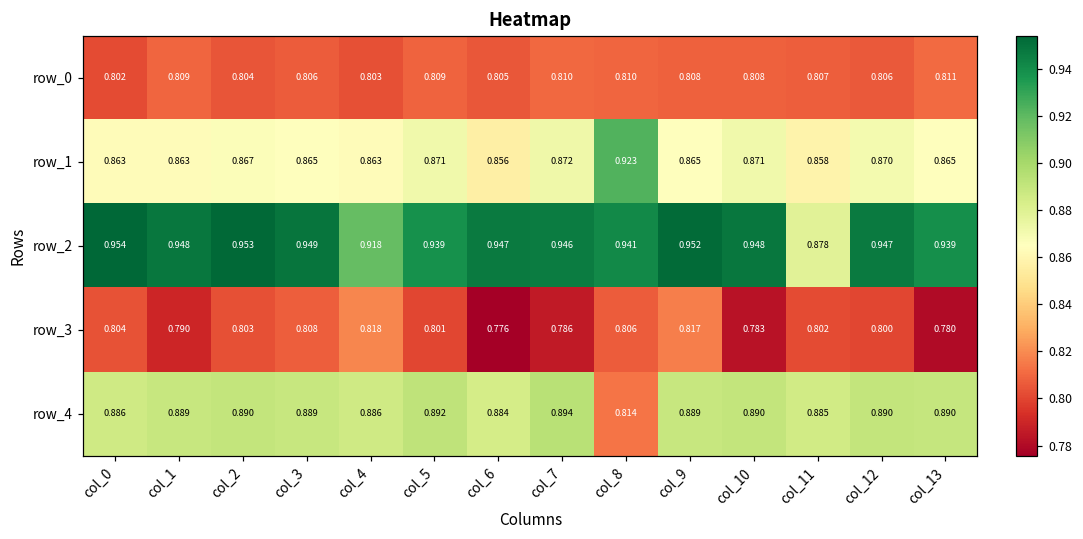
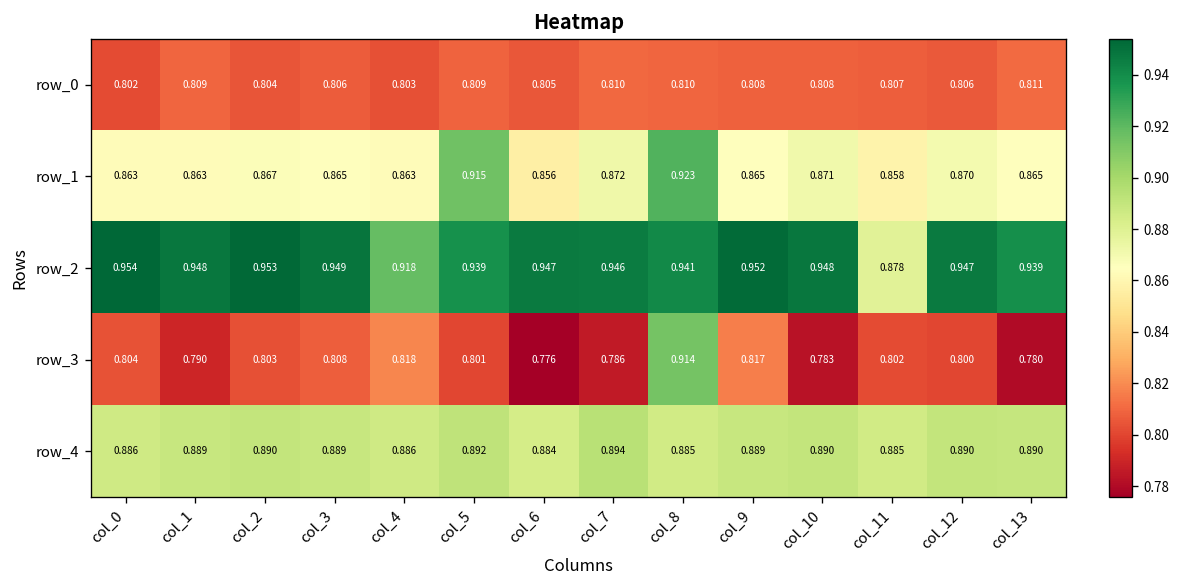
  {
    "row_0": {
      "col_0": 0.802,
      "col_1": 0.809,
      "col_2": 0.804,
      "col_3": 0.806,
      "col_4": 0.803,
      "col_5": 0.809,
      "col_6": 0.805,
      "col_7": 0.810,
      "col_8": 0.810,
      "col_9": 0.808,
      "col_10": 0.808,
      "col_11": 0.807,
      "col_12": 0.806,
      "col_13": 0.811
    },
    "row_1": {
      "col_0": 0.863,
      "col_1": 0.863,
      "col_2": 0.867,
      "col_3": 0.865,
      "col_4": 0.863,
-     "col_5": 0.871,
+     "col_5": 0.915,
      "col_6": 0.856,
      "col_7": 0.872,
      "col_8": 0.923,
      "col_9": 0.865,
      "col_10": 0.871,
      "col_11": 0.858,
      "col_12": 0.870,
      "col_13": 0.865
    },
    "row_2": {
      "col_0": 0.954,
      "col_1": 0.948,
      "col_2": 0.953,
      "col_3": 0.949,
      "col_4": 0.918,
      "col_5": 0.939,
      "col_6": 0.947,
      "col_7": 0.946,
      "col_8": 0.941,
      "col_9": 0.952,
      "col_10": 0.948,
      "col_11": 0.878,
      "col_12": 0.947,
      "col_13": 0.939
    },
    "row_3": {
      "col_0": 0.804,
      "col_1": 0.790,
      "col_2": 0.803,
      "col_3": 0.808,
      "col_4": 0.818,
      "col_5": 0.801,
      "col_6": 0.776,
      "col_7": 0.786,
-     "col_8": 0.806,
+     "col_8": 0.914,
      "col_9": 0.817,
      "col_10": 0.783,
      "col_11": 0.802,
      "col_12": 0.800,
      "col_13": 0.780
    },
    "row_4": {
      "col_0": 0.886,
      "col_1": 0.889,
      "col_2": 0.890,
      "col_3": 0.889,
      "col_4": 0.886,
      "col_5": 0.892,
      "col_6": 0.884,
      "col_7": 0.894,
-     "col_8": 0.814,
+     "col_8": 0.885,
      "col_9": 0.889,
      "col_10": 0.890,
      "col_11": 0.885,
      "col_12": 0.890,
      "col_13": 0.890
    }
  }
